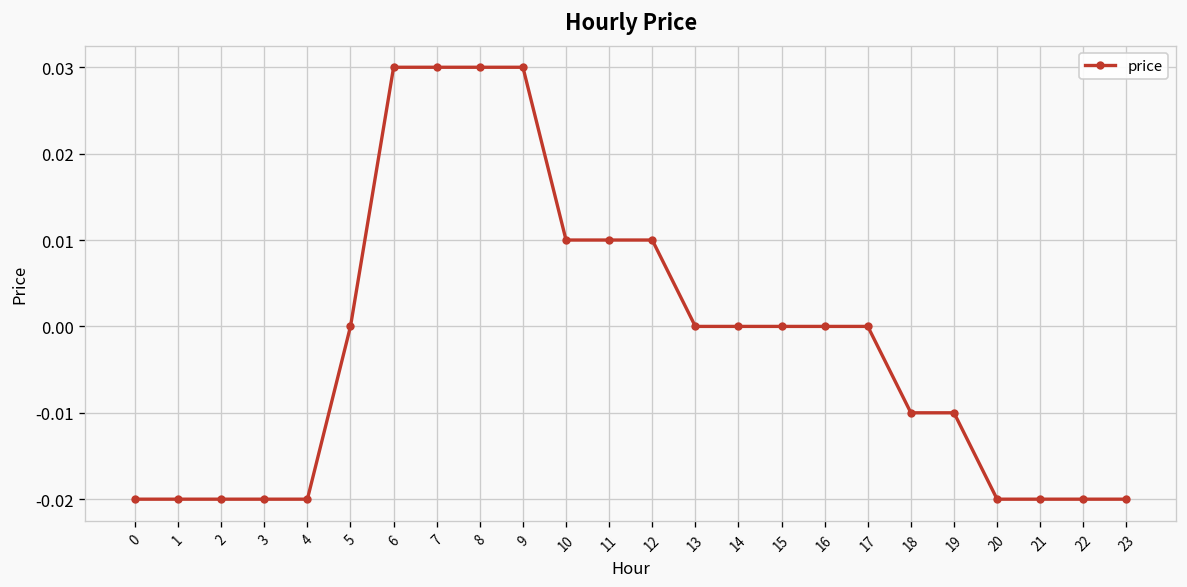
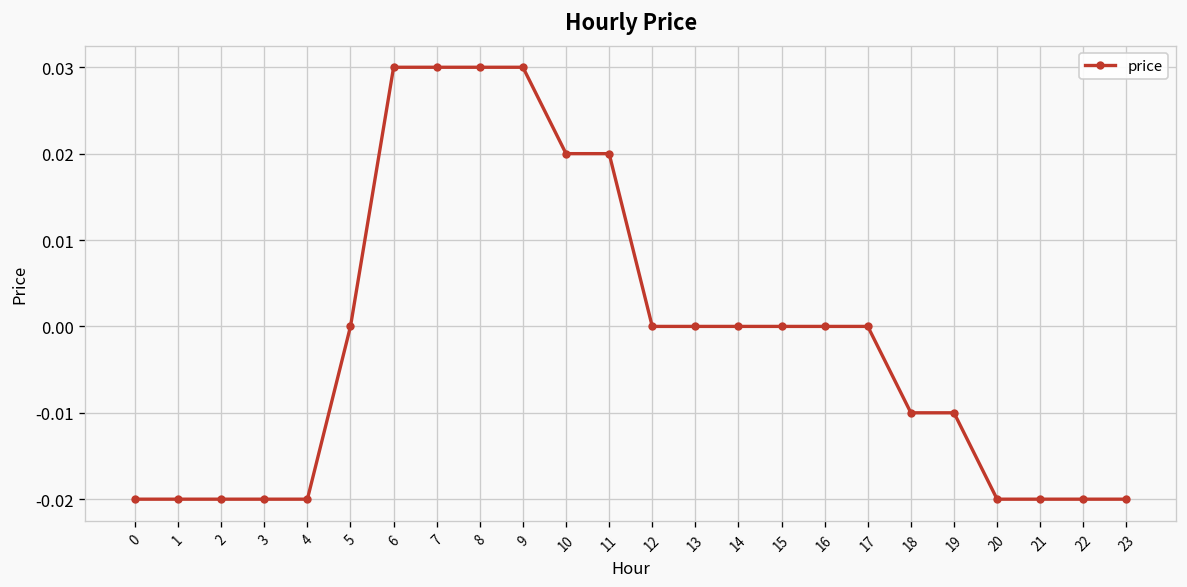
  {
    "0": -0.02,
    "1": -0.02,
    "2": -0.02,
    "3": -0.02,
    "4": -0.02,
    "5": 0.00,
    "6": 0.03,
    "7": 0.03,
    "8": 0.03,
    "9": 0.03,
-   "10": 0.01,
-   "11": 0.01,
-   "12": 0.01,
+   "10": 0.02,
+   "11": 0.02,
+   "12": 0.00,
    "13": 0.00,
    "14": 0.00,
    "15": 0.00,
    "16": 0.00,
    "17": 0.00,
    "18": -0.01,
    "19": -0.01,
    "20": -0.02,
    "21": -0.02,
    "22": -0.02,
    "23": -0.02
  }
